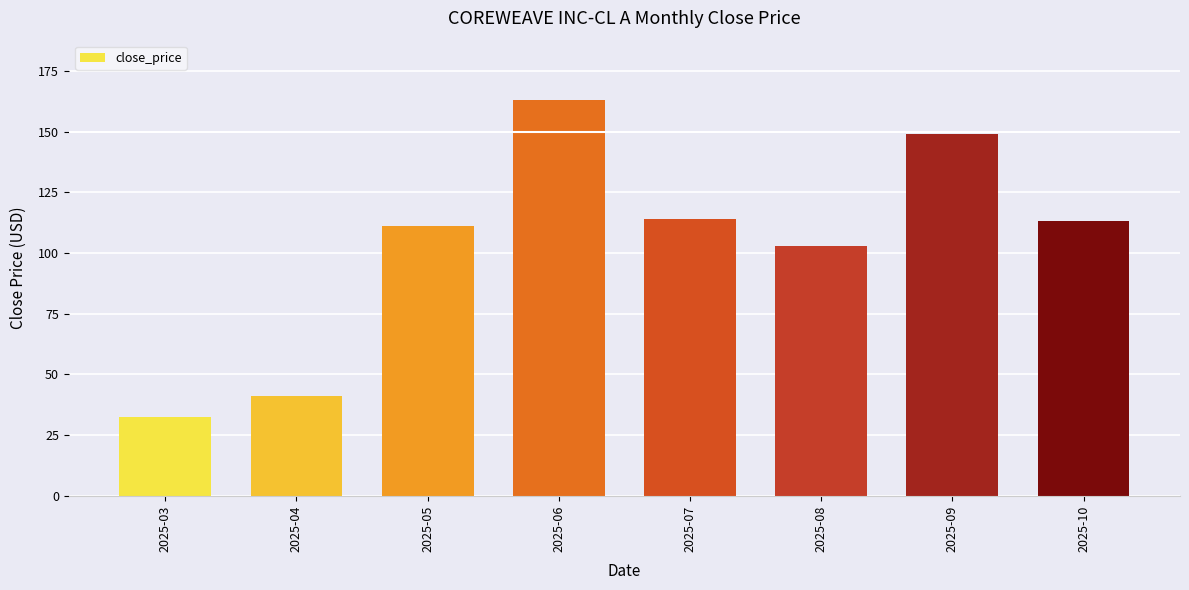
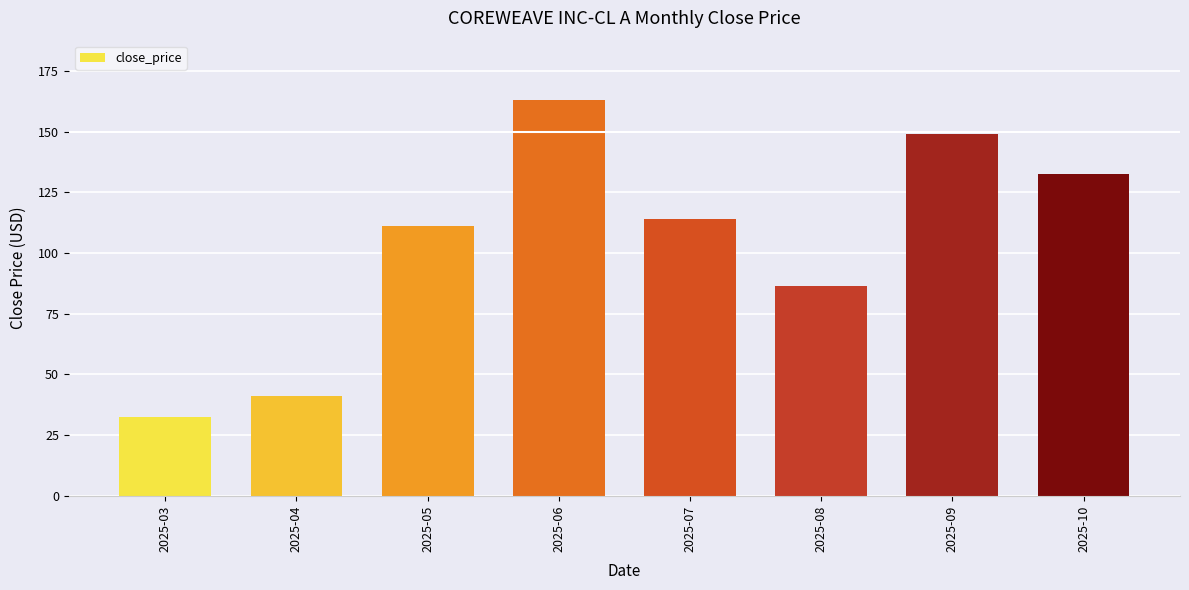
  {
    "2025-03": 33,
    "2025-04": 41,
    "2025-05": 111,
    "2025-06": 163,
    "2025-07": 114,
-   "2025-08": 103,
+   "2025-08": 87,
    "2025-09": 149,
-   "2025-10": 113
+   "2025-10": 133
  }
